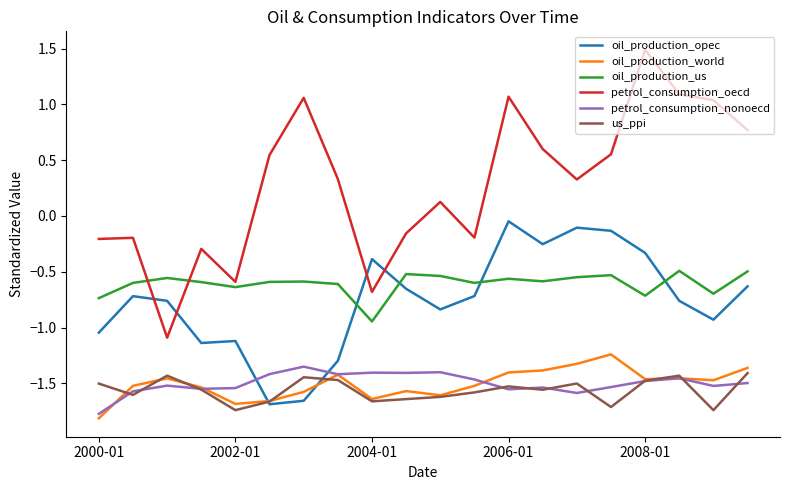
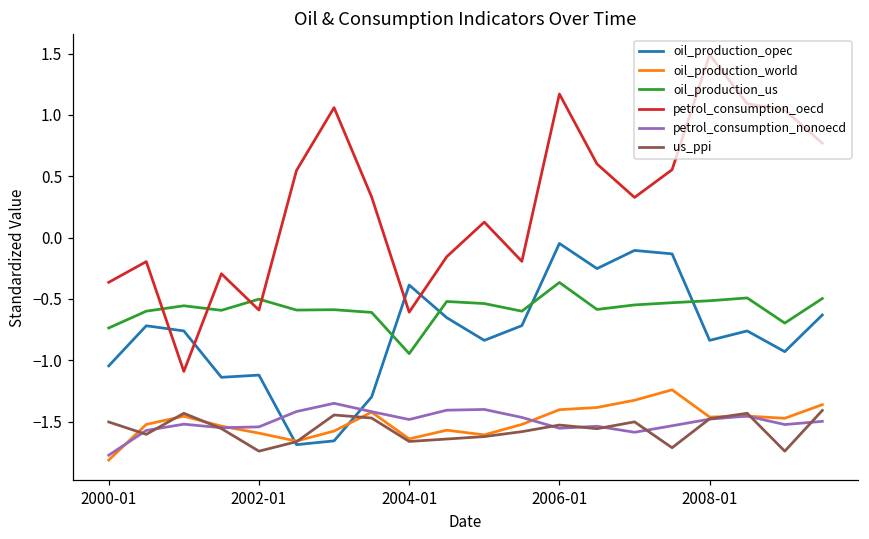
  {
    "oil_production_opec": {
      "2000-01": -1.05,
      "2002-01": -1.12,
      "2004-01": -0.39,
      "2006-01": -0.05,
-     "2008-01": -0.33
+     "2008-01": -0.84
    },
    "oil_production_world": {
      "2000-01": -1.81,
-     "2002-01": -1.69,
+     "2002-01": -1.59,
      "2006-01": -1.40
    },
    "oil_production_us": {
      "2000-01": -0.74,
-     "2002-01": -0.64,
+     "2002-01": -0.50,
      "2004-01": -0.95,
-     "2006-01": -0.56,
-     "2008-01": -0.72
+     "2006-01": -0.37,
+     "2008-01": -0.52
    },
    "petrol_consumption_oecd": {
-     "2000-01": -0.21,
+     "2000-01": -0.37,
      "2002-01": -0.59,
-     "2004-01": -0.68,
-     "2006-01": 1.07
+     "2004-01": -0.61,
+     "2006-01": 1.17
    },
    "petrol_consumption_nonoecd": {
      "2000-01": -1.77,
      "2002-01": -1.54,
-     "2004-01": -1.41,
+     "2004-01": -1.48,
      "2006-01": -1.55
    },
    "us_ppi": {
      "2000-01": -1.50,
      "2002-01": -1.74,
      "2006-01": -1.53
    }
  }
